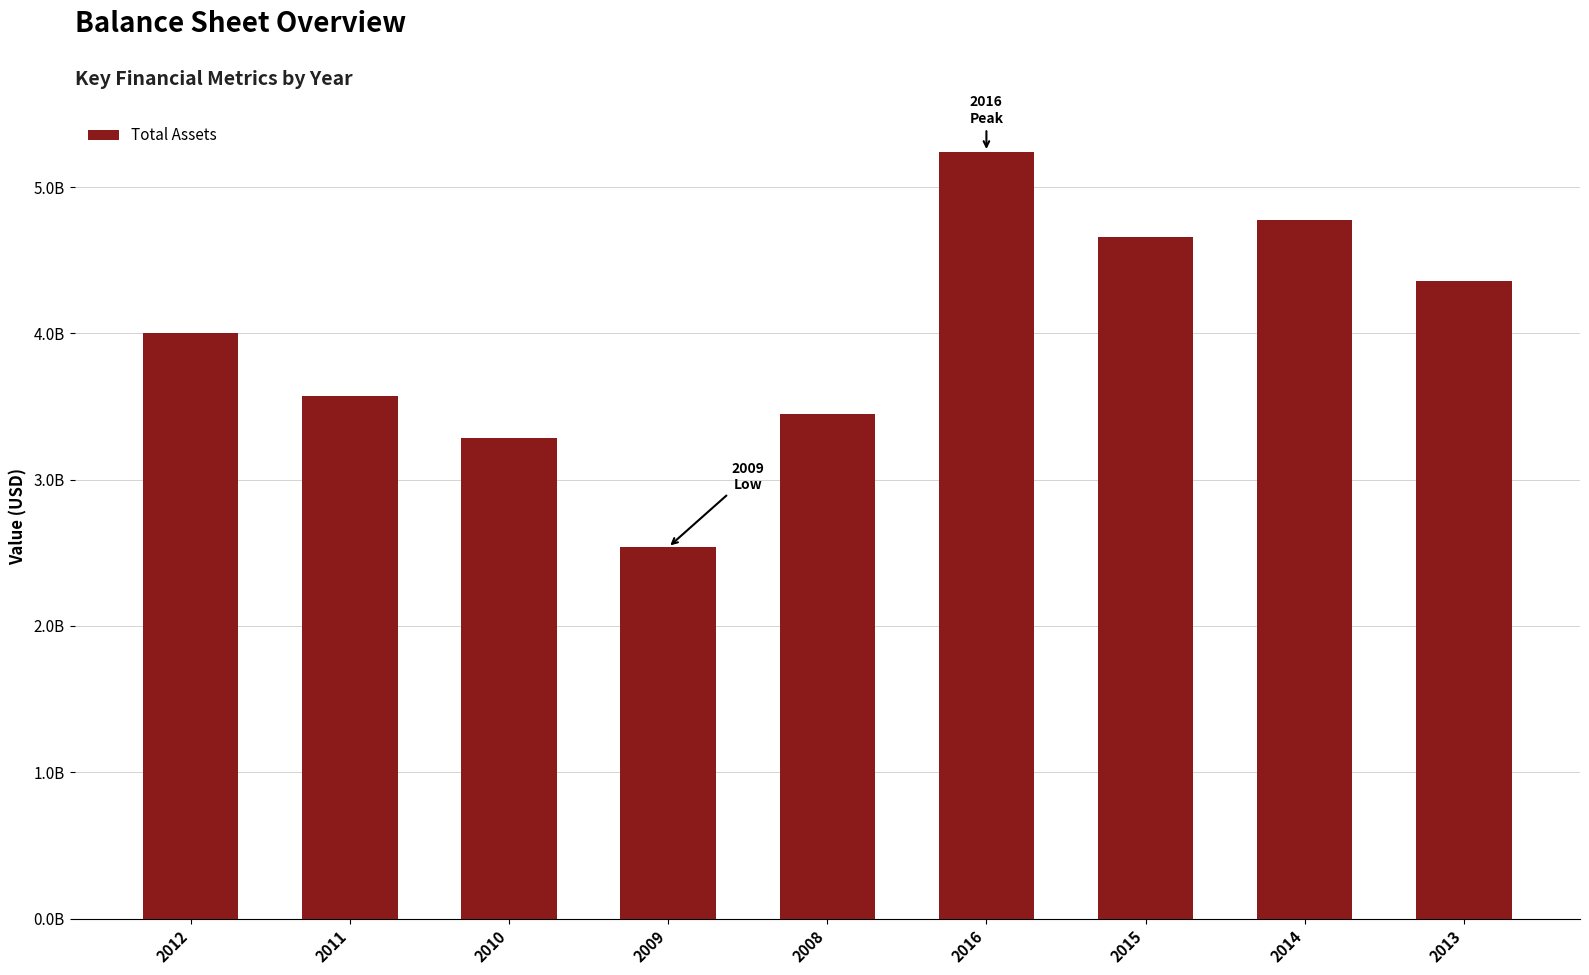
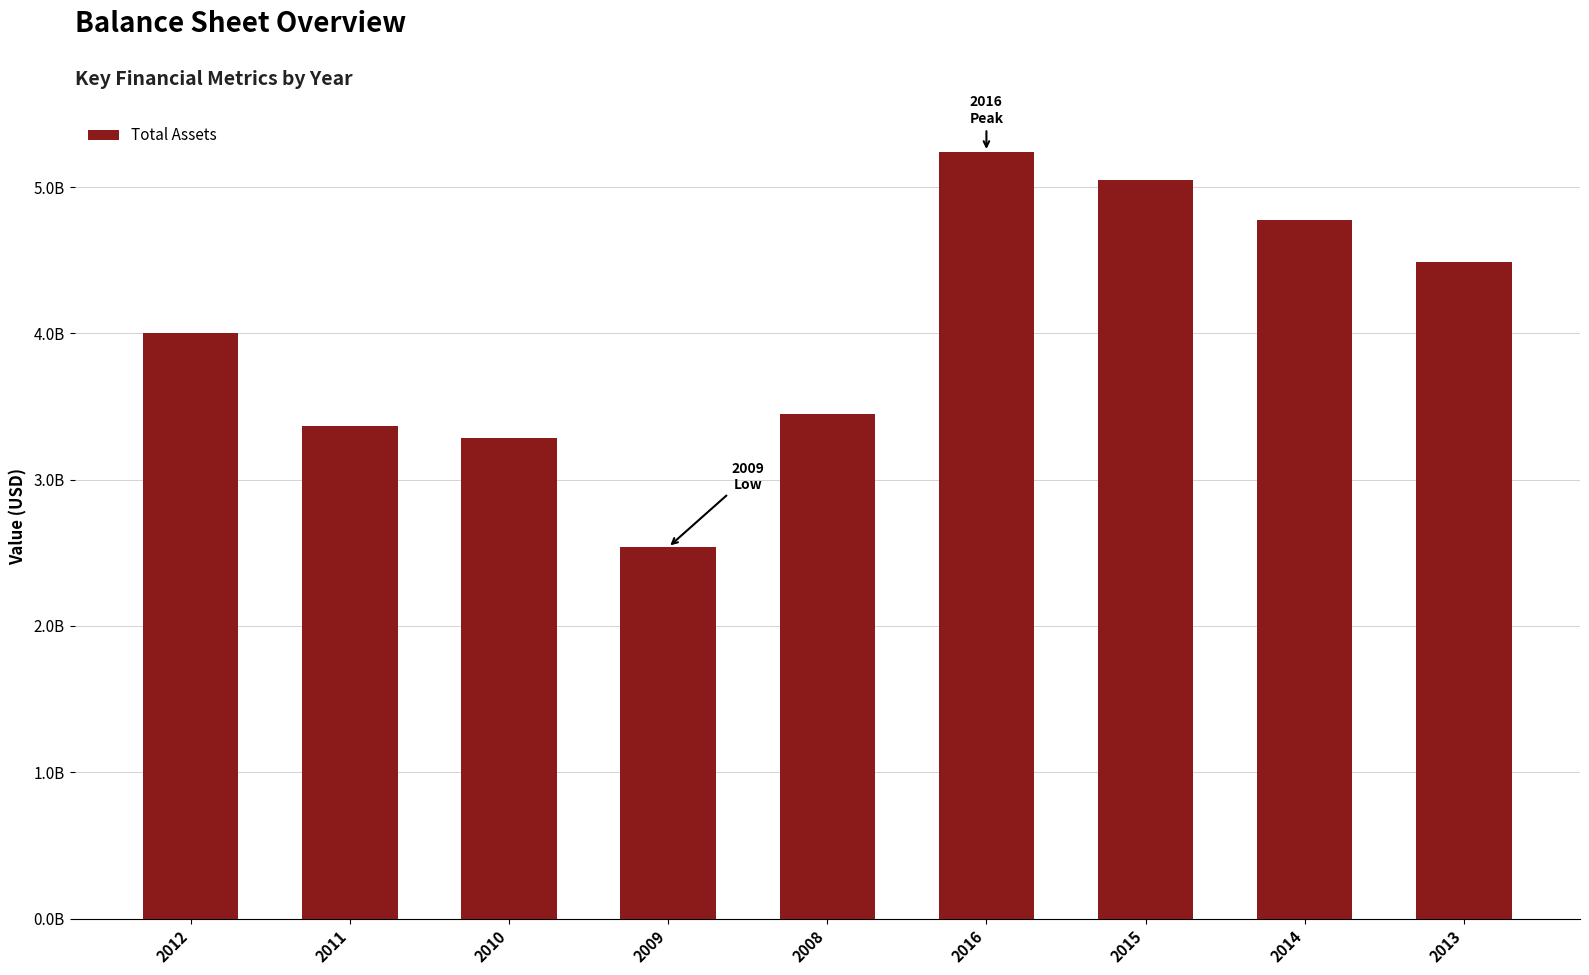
  {
    "2012": 4000000000,
-   "2011": 3570000000,
+   "2011": 3370000000,
    "2010": 3290000000,
    "2008": 3450000000,
-   "2015": 4660000000,
+   "2015": 5050000000,
    "2014": 4780000000,
-   "2013": 4360000000
+   "2013": 4490000000
  }
